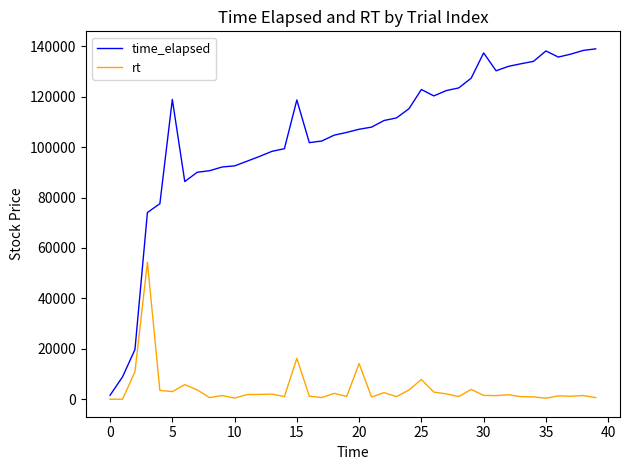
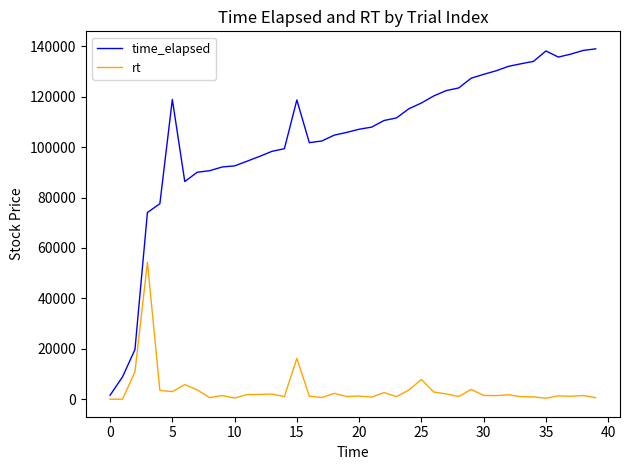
  {
    "time_elapsed": {
      "0": 2000,
      "5": 119000,
      "10": 93000,
      "15": 119000,
      "20": 107000,
-     "25": 123000,
-     "30": 137000,
+     "25": 118000,
+     "30": 129000,
      "35": 138000
    },
    "rt": {
      "0": 0,
      "5": 3000,
      "10": 0,
      "15": 16000,
-     "20": 14000,
+     "20": 1000,
      "25": 8000,
      "30": 2000,
      "35": 0
    }
  }
